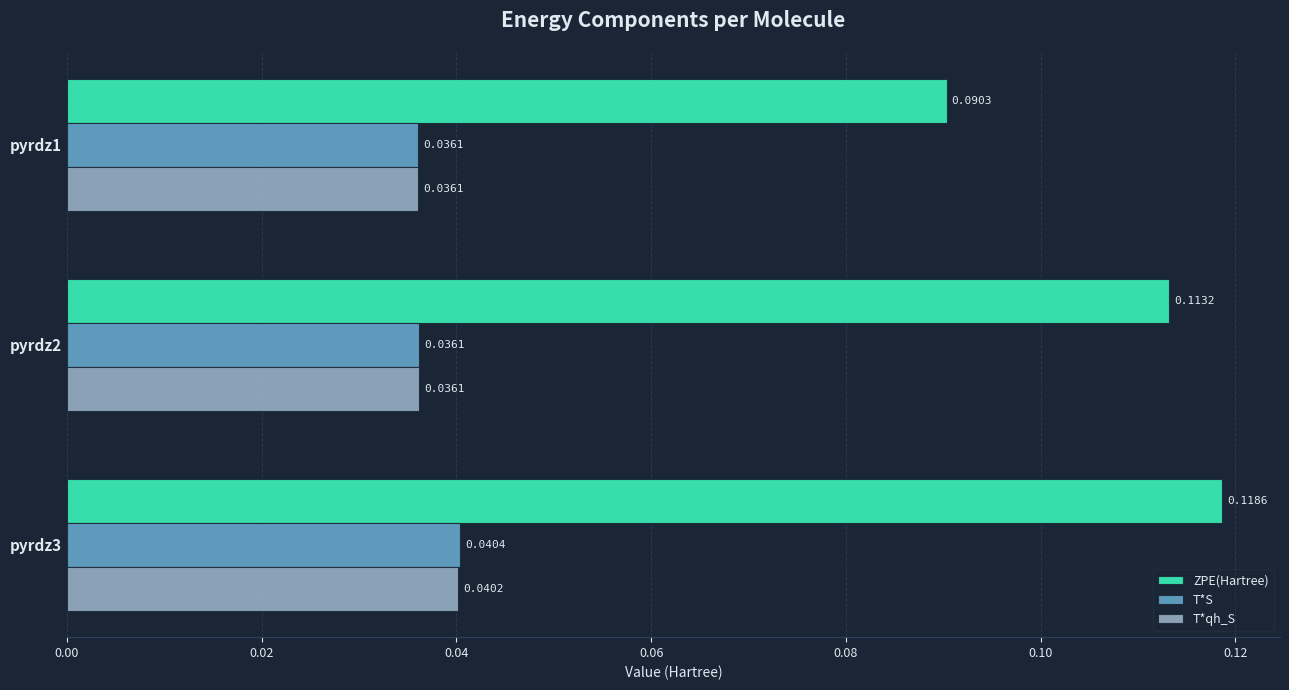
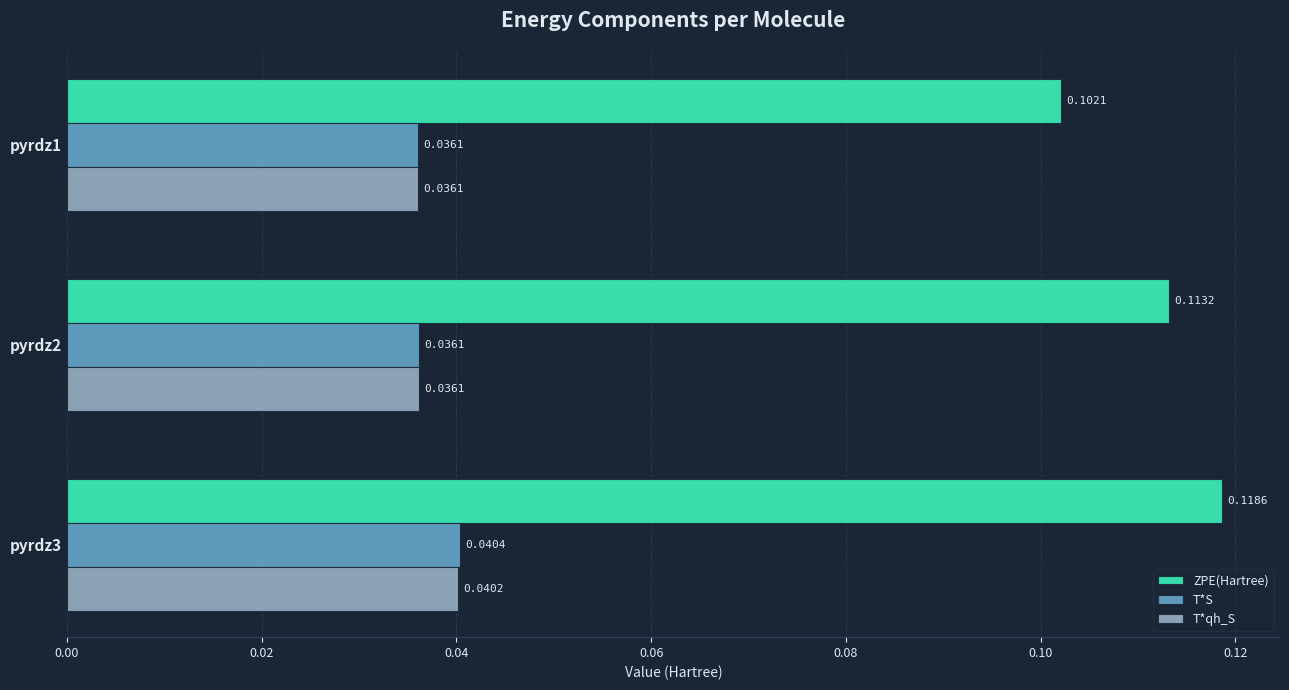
  {
    "ZPE(Hartree)": {
-     "pyrdz1": 0.0903,
+     "pyrdz1": 0.1021,
      "pyrdz2": 0.1132,
      "pyrdz3": 0.1186
    }
  }
